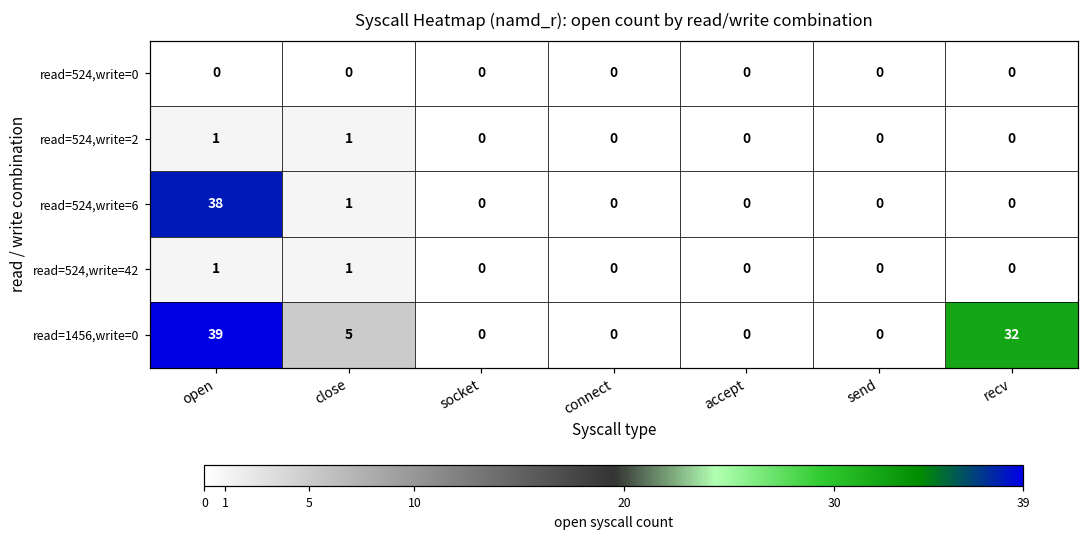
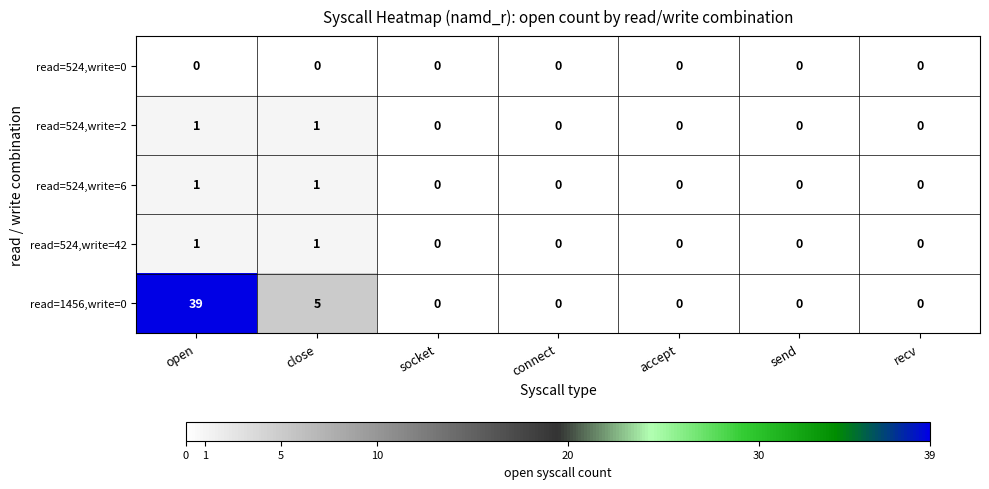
  {
    "read=524,write=0": {
      "open": 0,
      "close": 0,
      "socket": 0,
      "connect": 0,
      "accept": 0,
      "send": 0,
      "recv": 0
    },
    "read=524,write=2": {
      "open": 1,
      "close": 1,
      "socket": 0,
      "connect": 0,
      "accept": 0,
      "send": 0,
      "recv": 0
    },
    "read=524,write=6": {
-     "open": 38,
+     "open": 1,
      "close": 1,
      "socket": 0,
      "connect": 0,
      "accept": 0,
      "send": 0,
      "recv": 0
    },
    "read=524,write=42": {
      "open": 1,
      "close": 1,
      "socket": 0,
      "connect": 0,
      "accept": 0,
      "send": 0,
      "recv": 0
    },
    "read=1456,write=0": {
      "open": 39,
      "close": 5,
      "socket": 0,
      "connect": 0,
      "accept": 0,
      "send": 0,
-     "recv": 32
+     "recv": 0
    }
  }
